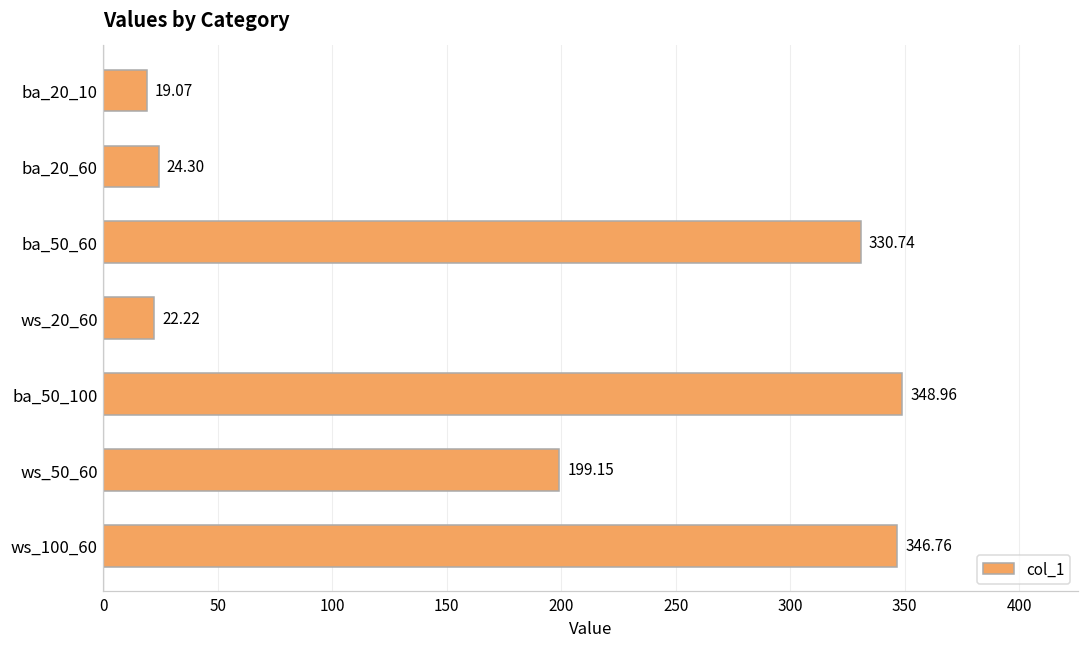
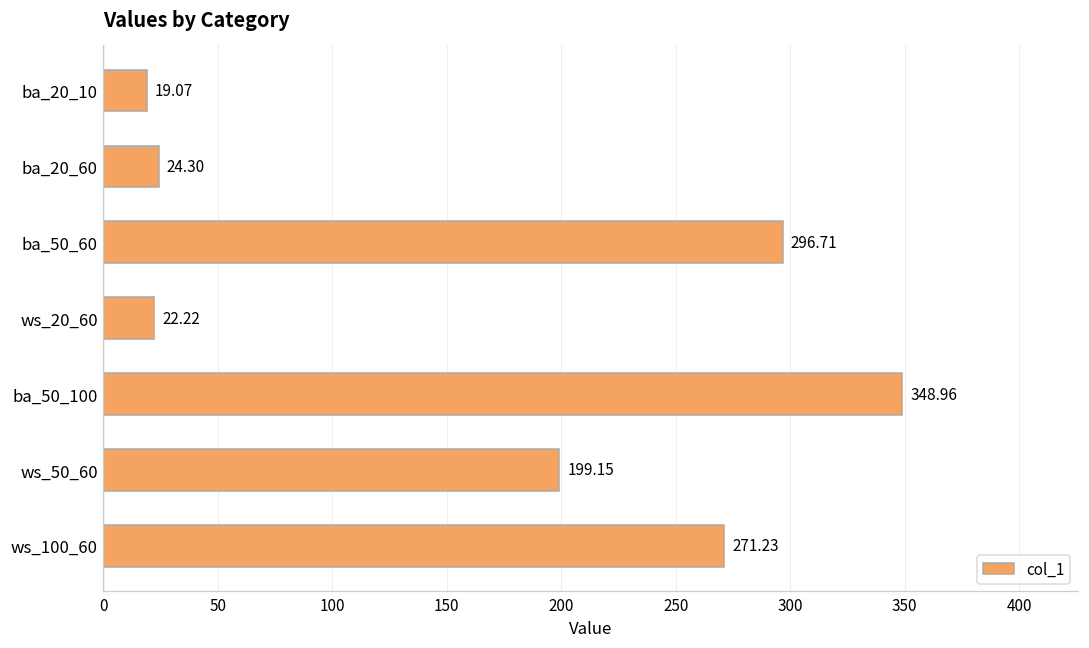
  {
    "ba_20_10": 19.07,
    "ba_20_60": 24.30,
-   "ba_50_60": 330.74,
+   "ba_50_60": 296.71,
    "ws_20_60": 22.22,
    "ba_50_100": 348.96,
    "ws_50_60": 199.15,
-   "ws_100_60": 346.76
+   "ws_100_60": 271.23
  }
